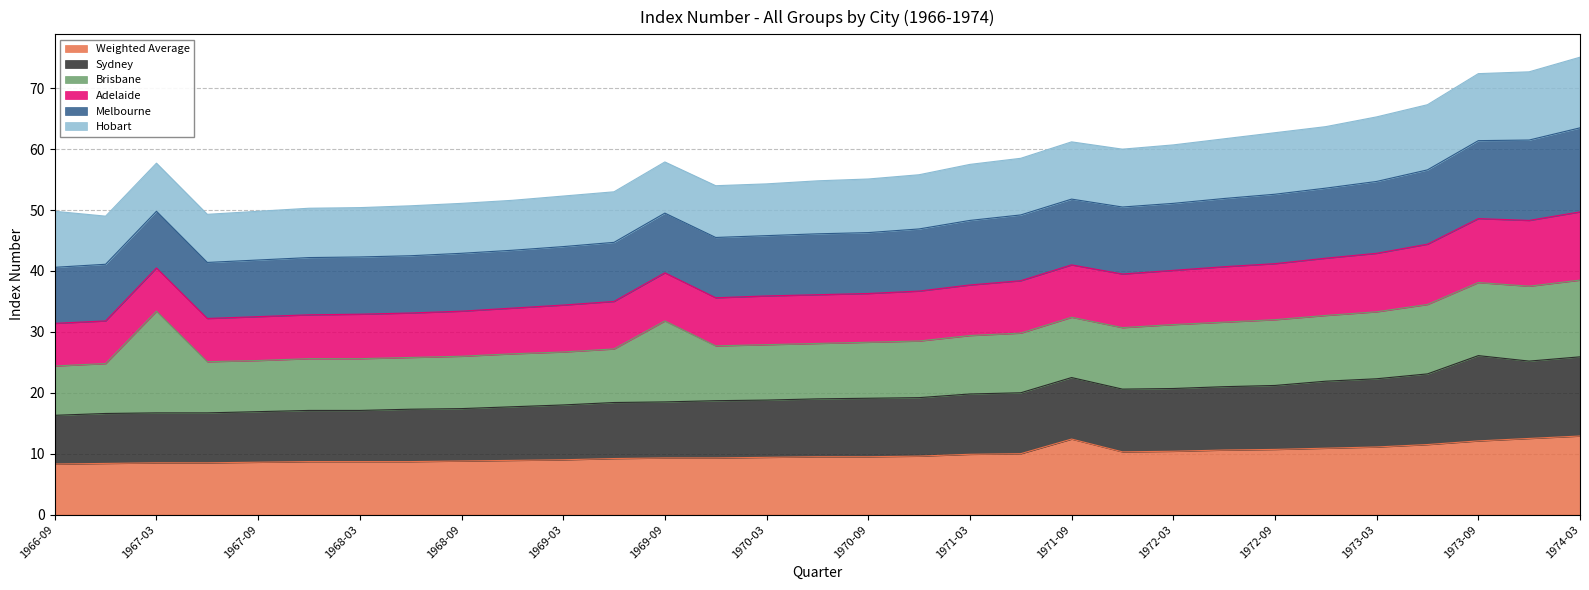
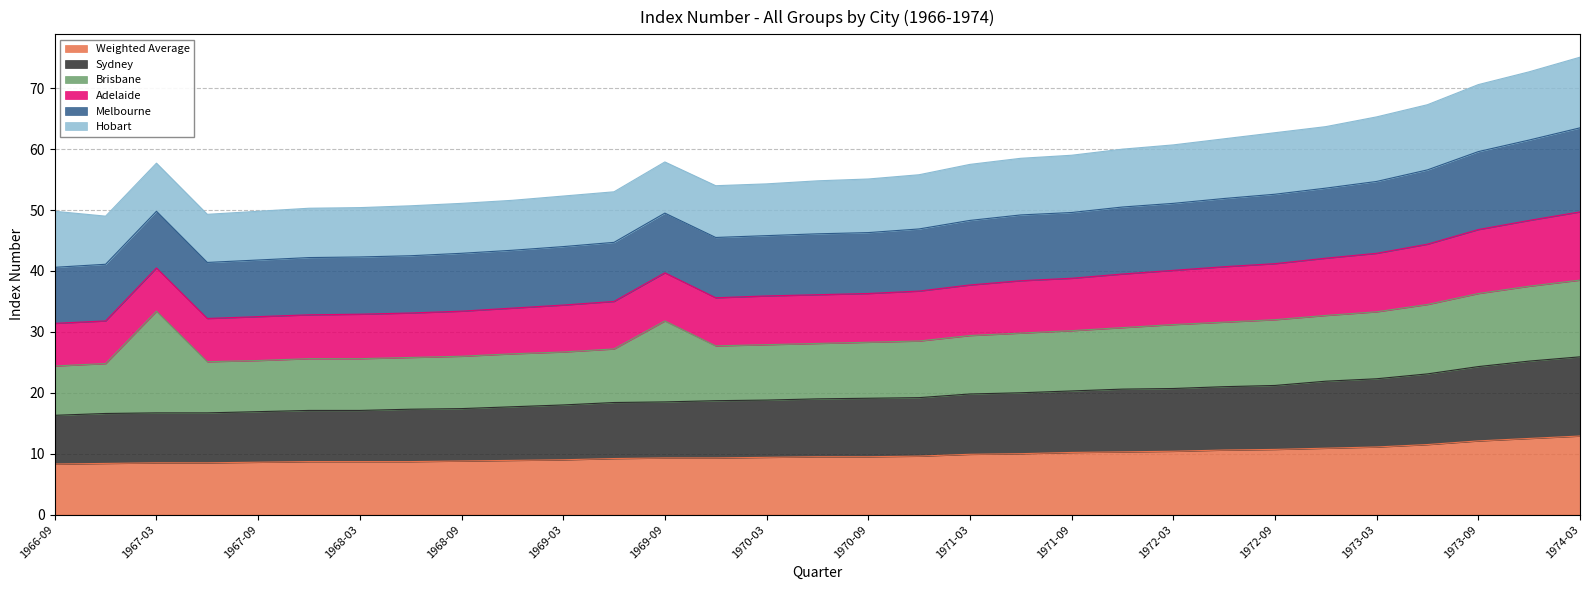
  {
    "Weighted Average": {
      "1966-09": 8,
      "1967-03": 9,
      "1967-09": 9,
      "1968-03": 9,
      "1968-09": 9,
      "1969-03": 9,
      "1969-09": 9,
      "1970-03": 9,
      "1970-09": 10,
      "1971-03": 10,
-     "1971-09": 12,
+     "1971-09": 10,
      "1972-03": 10,
      "1972-09": 11,
      "1973-03": 11,
      "1973-09": 12,
      "1974-03": 13
    },
    "Sydney": {
      "1966-09": 8,
      "1967-03": 8,
      "1967-09": 8,
      "1968-03": 8,
      "1968-09": 9,
      "1969-03": 9,
      "1969-09": 9,
      "1970-03": 9,
      "1970-09": 10,
      "1971-03": 10,
      "1971-09": 10,
      "1972-03": 10,
      "1972-09": 11,
      "1973-03": 11,
-     "1973-09": 14,
+     "1973-09": 12,
      "1974-03": 13
    },
    "Brisbane": {
      "1966-09": 8,
      "1967-03": 17,
      "1967-09": 8,
      "1968-03": 9,
      "1968-09": 9,
      "1969-03": 9,
      "1969-09": 13,
      "1970-03": 9,
      "1970-09": 9,
      "1971-03": 10,
      "1971-09": 10,
      "1972-03": 11,
      "1972-09": 11,
      "1973-03": 11,
      "1973-09": 12,
      "1974-03": 13
    },
    "Adelaide": {
      "1966-09": 7,
      "1967-03": 7,
      "1967-09": 7,
      "1968-03": 7,
      "1968-09": 7,
      "1969-03": 8,
      "1969-09": 8,
      "1970-03": 8,
      "1970-09": 8,
      "1971-03": 8,
      "1971-09": 9,
      "1972-03": 9,
      "1972-09": 9,
      "1973-03": 10,
      "1973-09": 11,
      "1974-03": 11
    },
    "Melbourne": {
      "1966-09": 9,
      "1967-03": 9,
      "1967-09": 9,
      "1968-03": 9,
      "1968-09": 10,
      "1969-03": 10,
      "1969-09": 10,
      "1970-03": 10,
      "1970-09": 10,
      "1971-03": 11,
      "1971-09": 11,
      "1972-03": 11,
      "1972-09": 11,
      "1973-03": 12,
      "1973-09": 13,
      "1974-03": 14
    },
    "Hobart": {
      "1966-09": 9,
      "1967-03": 8,
      "1967-09": 8,
      "1968-03": 8,
      "1968-09": 8,
      "1969-03": 8,
      "1969-09": 8,
      "1970-03": 9,
      "1970-09": 9,
      "1971-03": 9,
      "1971-09": 9,
      "1972-03": 10,
      "1972-09": 10,
      "1973-03": 11,
      "1973-09": 11,
      "1974-03": 12
    }
  }
